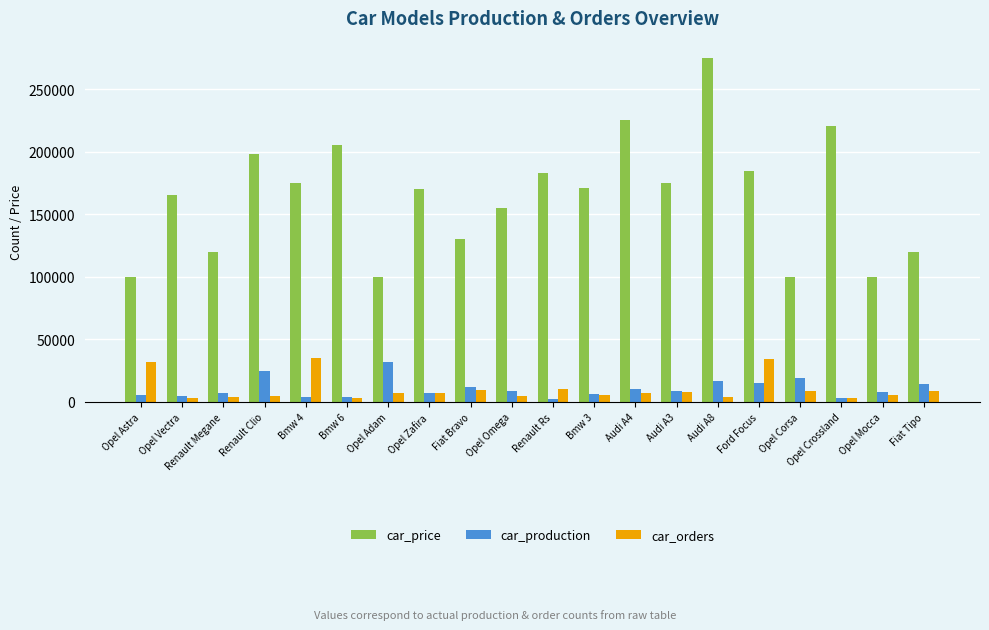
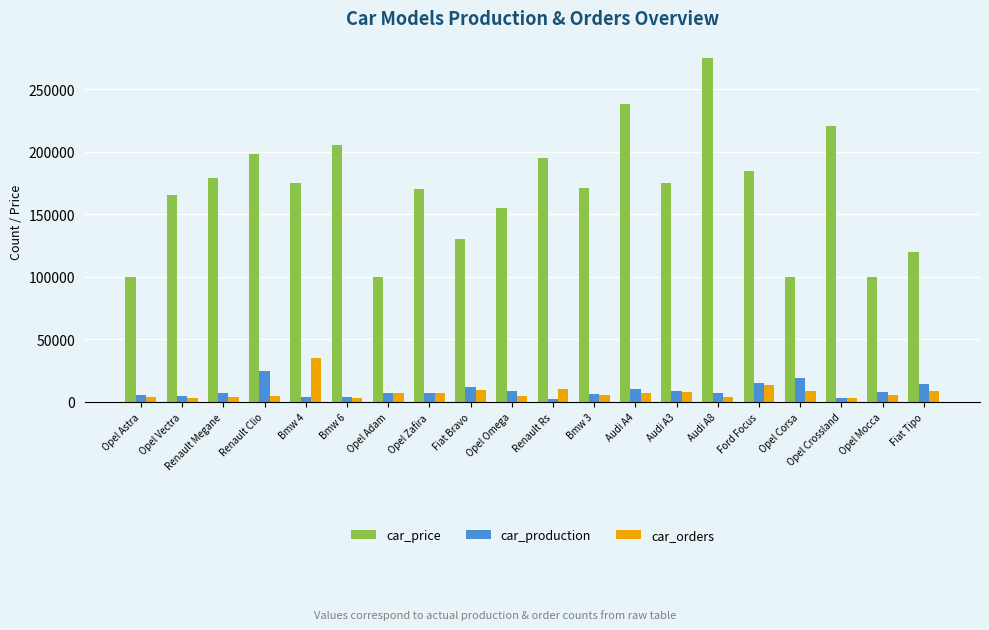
  {
    "car_price": {
      "Opel Astra": 100000,
      "Opel Vectra": 165000,
-     "Renault Megane": 120000,
+     "Renault Megane": 179000,
      "Renault Clio": 198000,
      "Bmw 4": 175000,
      "Bmw 6": 205000,
      "Opel Adam": 100000,
      "Opel Zafira": 170000,
      "Fiat Bravo": 130000,
      "Opel Omega": 155000,
-     "Renault Rs": 183000,
+     "Renault Rs": 195000,
      "Bmw 3": 171000,
-     "Audi A4": 225000,
+     "Audi A4": 238000,
      "Audi A3": 175000,
      "Audi A8": 275000,
      "Ford Focus": 185000,
      "Opel Corsa": 100000,
      "Opel Crossland": 221000,
      "Opel Mocca": 100000,
      "Fiat Tipo": 120000
    },
    "car_production": {
      "Opel Astra": 6000,
      "Opel Vectra": 5000,
      "Renault Megane": 7000,
      "Renault Clio": 25000,
      "Bmw 4": 4000,
      "Bmw 6": 4000,
-     "Opel Adam": 32000,
+     "Opel Adam": 8000,
      "Opel Zafira": 7000,
      "Fiat Bravo": 12000,
      "Opel Omega": 8000,
      "Renault Rs": 3000,
      "Bmw 3": 7000,
      "Audi A4": 11000,
      "Audi A3": 9000,
-     "Audi A8": 16000,
+     "Audi A8": 7000,
      "Ford Focus": 15000,
      "Opel Corsa": 19000,
      "Opel Crossland": 4000,
      "Opel Mocca": 8000,
      "Fiat Tipo": 15000
    },
    "car_orders": {
-     "Opel Astra": 32000,
+     "Opel Astra": 4000,
      "Opel Vectra": 3000,
      "Renault Megane": 4000,
      "Renault Clio": 4000,
      "Bmw 4": 35000,
      "Bmw 6": 3000,
      "Opel Adam": 7000,
      "Opel Zafira": 7000,
      "Fiat Bravo": 10000,
      "Opel Omega": 5000,
      "Renault Rs": 10000,
      "Bmw 3": 6000,
      "Audi A4": 7000,
      "Audi A3": 8000,
      "Audi A8": 4000,
-     "Ford Focus": 35000,
+     "Ford Focus": 13000,
      "Opel Corsa": 9000,
      "Opel Crossland": 3000,
      "Opel Mocca": 6000,
      "Fiat Tipo": 9000
    }
  }
